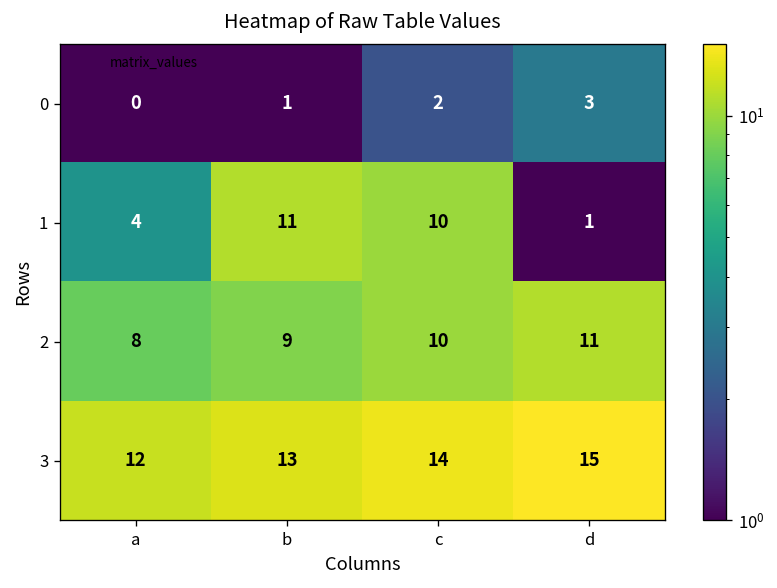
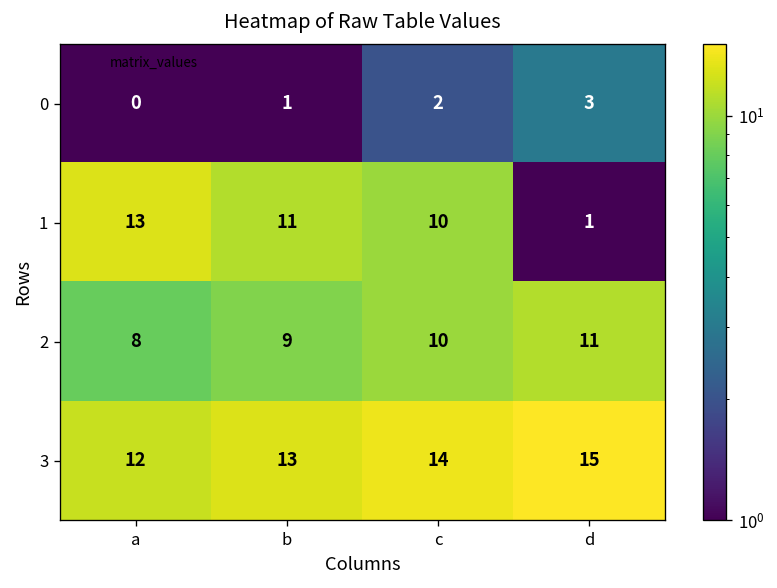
  {
    "0": {
      "a": 0,
      "b": 1,
      "c": 2,
      "d": 3
    },
    "1": {
-     "a": 4,
+     "a": 13,
      "b": 11,
      "c": 10,
      "d": 1
    },
    "2": {
      "a": 8,
      "b": 9,
      "c": 10,
      "d": 11
    },
    "3": {
      "a": 12,
      "b": 13,
      "c": 14,
      "d": 15
    }
  }
